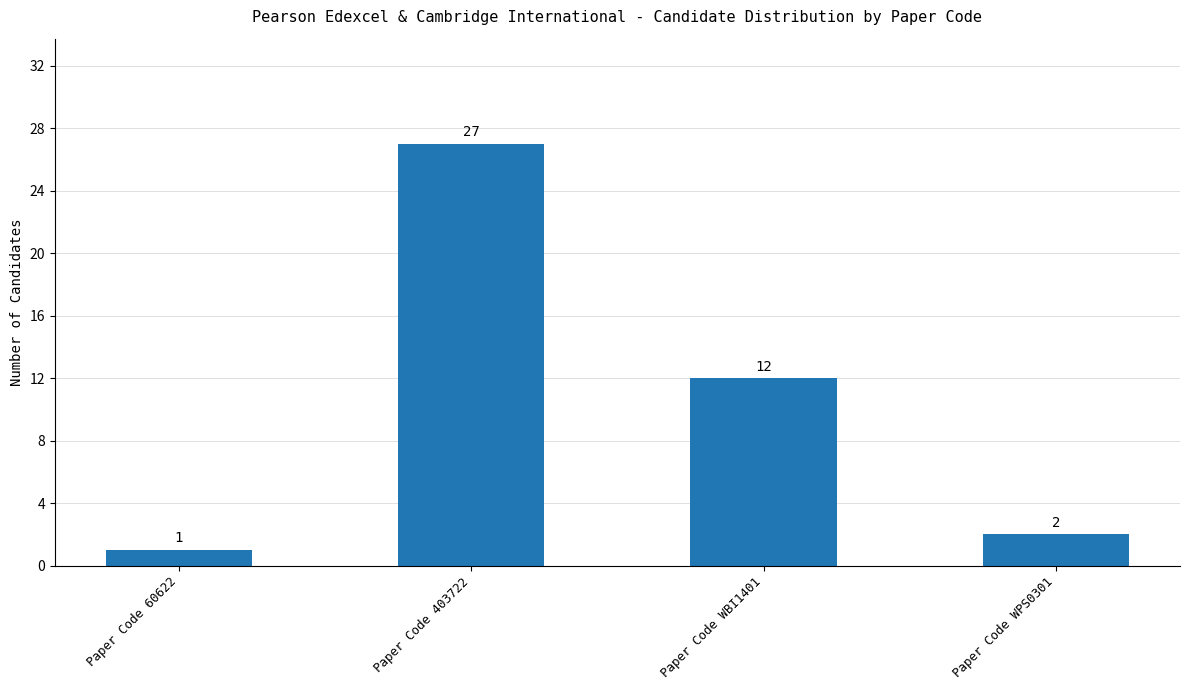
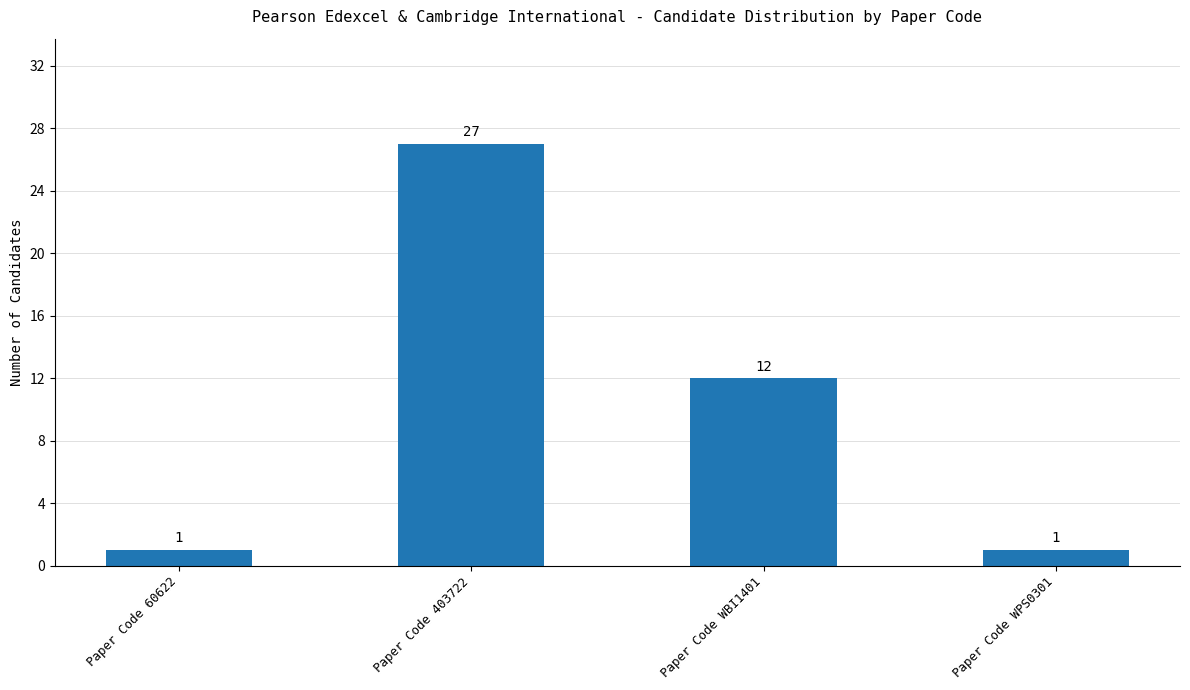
  {
    "Paper Code 60622": 1,
    "Paper Code 403722": 27,
    "Paper Code WBI1401": 12,
-   "Paper Code WPS0301": 2
+   "Paper Code WPS0301": 1
  }
